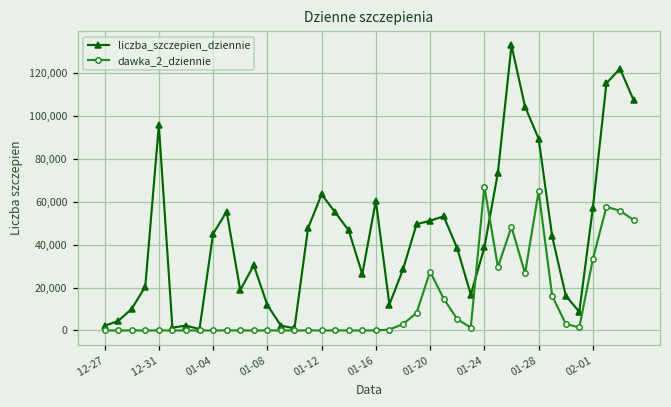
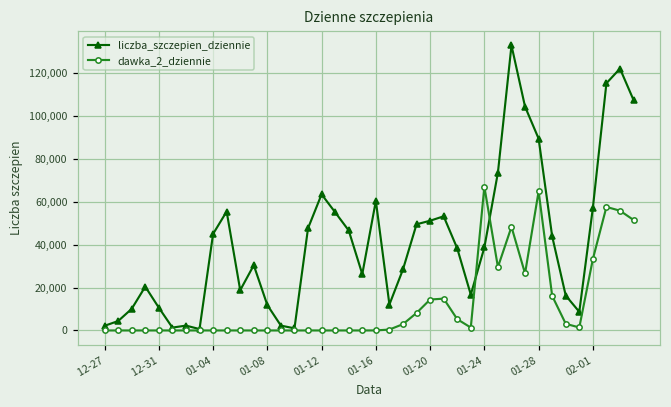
  {
    "liczba_szczepien_dziennie": {
      "12-27": "2,000",
-     "12-31": "96,000",
+     "12-31": "11,000",
      "01-04": "45,000",
      "01-08": "12,000",
      "01-12": "64,000",
      "01-16": "60,000",
      "01-20": "51,000",
      "01-24": "39,000",
      "01-28": "90,000",
      "02-01": "57,000"
    },
    "dawka_2_dziennie": {
      "12-27": "0",
      "12-31": "0",
      "01-04": "0",
      "01-08": "0",
      "01-12": "0",
      "01-16": "0",
-     "01-20": "27,000",
+     "01-20": "14,000",
      "01-24": "67,000",
      "01-28": "65,000",
      "02-01": "33,000"
    }
  }
